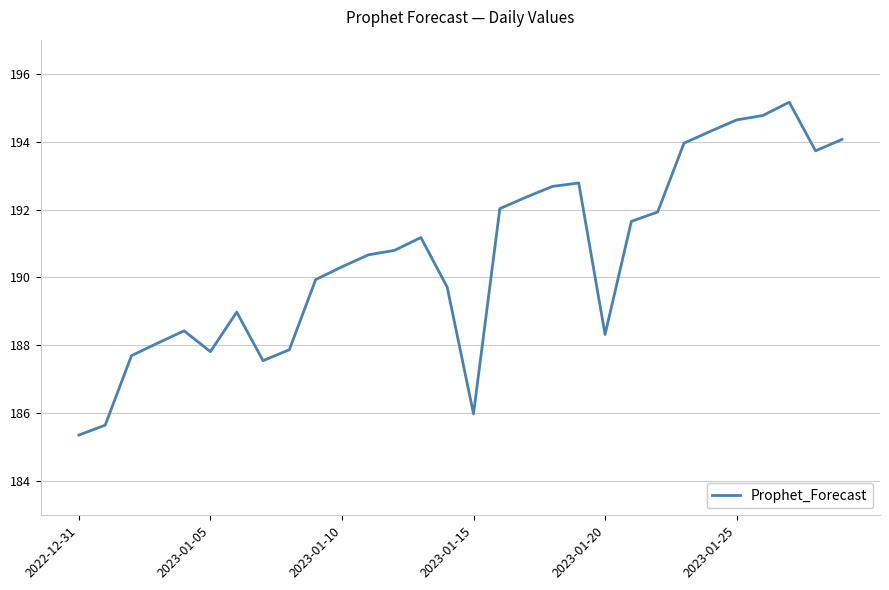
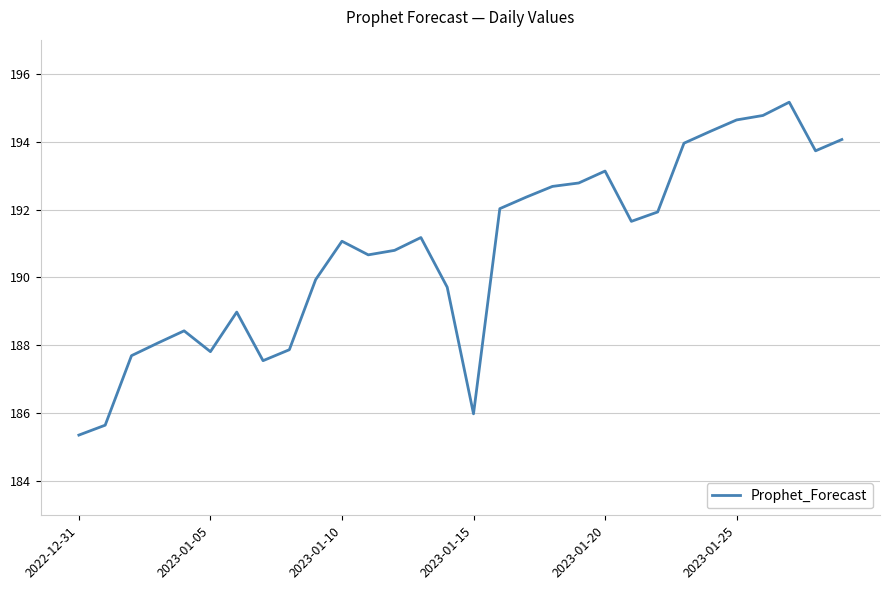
  {
    "2022-12-31": 185.4,
    "2023-01-05": 187.8,
-   "2023-01-10": 190.3,
+   "2023-01-10": 191.1,
    "2023-01-15": 186.0,
-   "2023-01-20": 188.3,
+   "2023-01-20": 193.1,
    "2023-01-25": 194.6
  }
